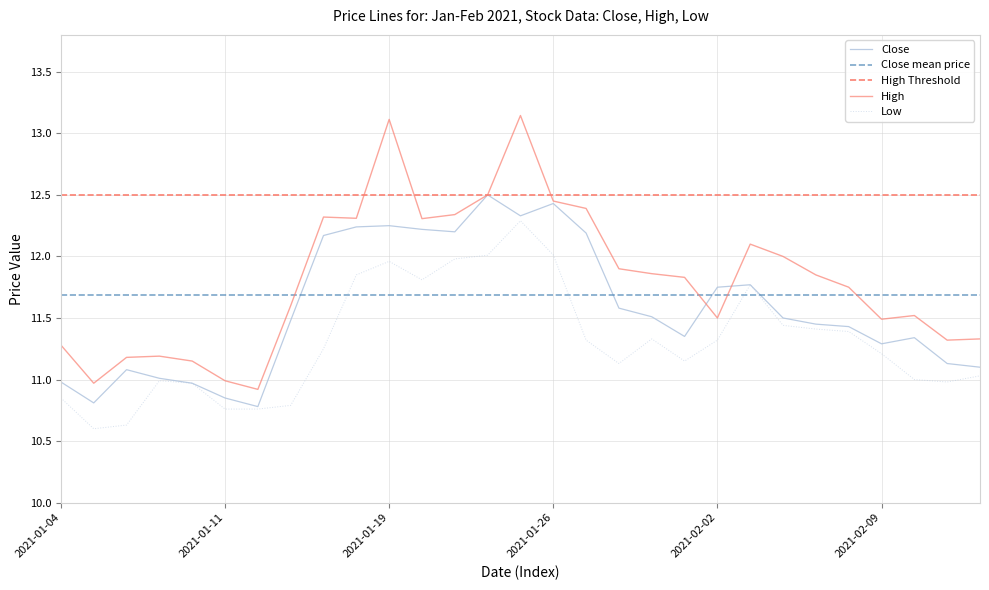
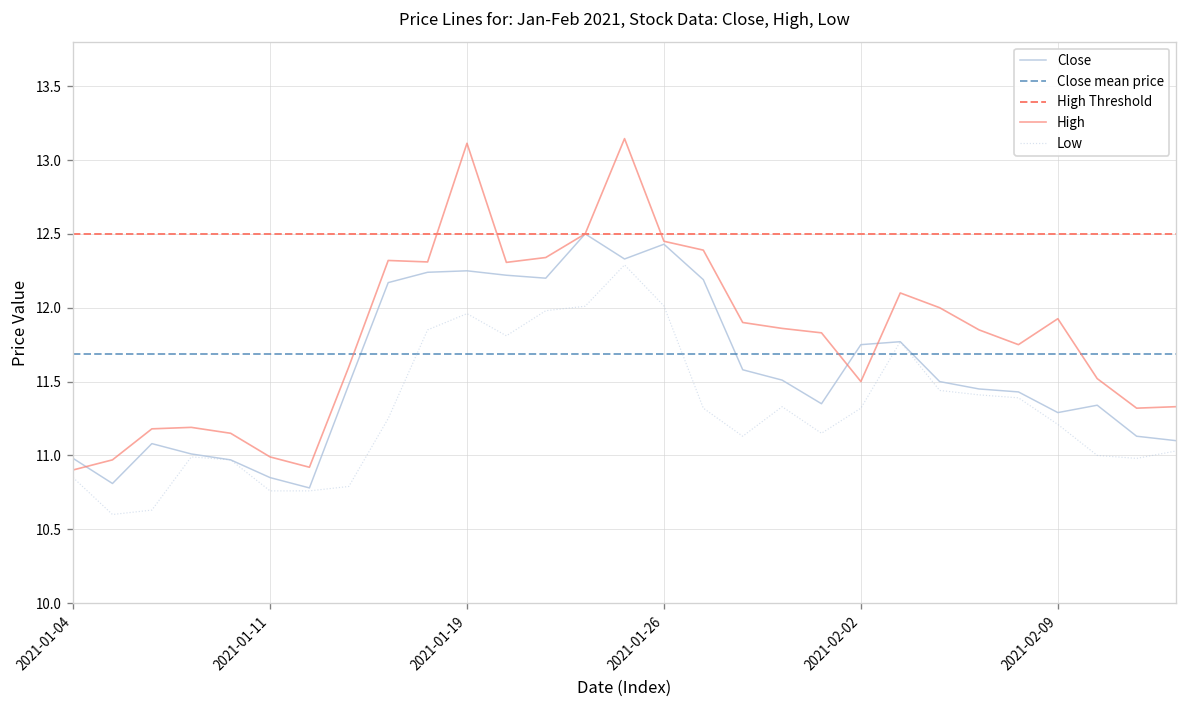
  {
    "High": {
-     "2021-01-04": 11.28,
+     "2021-01-04": 10.90,
      "2021-01-11": 10.99,
      "2021-01-19": 13.11,
      "2021-02-02": 11.50,
-     "2021-02-09": 11.49
+     "2021-02-09": 11.93
    }
  }
